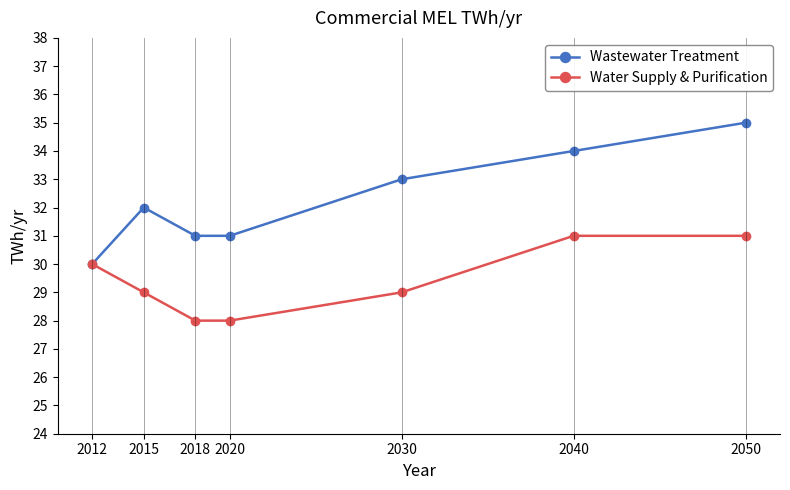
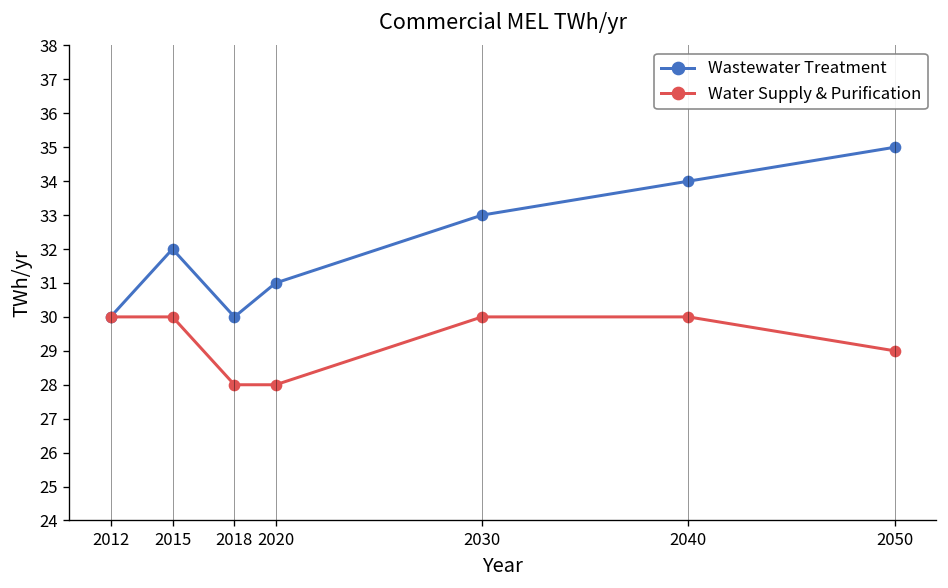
  {
    "Wastewater Treatment": {
      "2015": 32,
-     "2018": 31,
+     "2018": 30,
      "2020": 31,
      "2030": 33,
      "2040": 34,
      "2050": 35
    },
    "Water Supply & Purification": {
-     "2015": 29,
+     "2015": 30,
      "2018": 28,
      "2020": 28,
-     "2030": 29,
-     "2040": 31,
-     "2050": 31
+     "2030": 30,
+     "2040": 30,
+     "2050": 29
    }
  }
